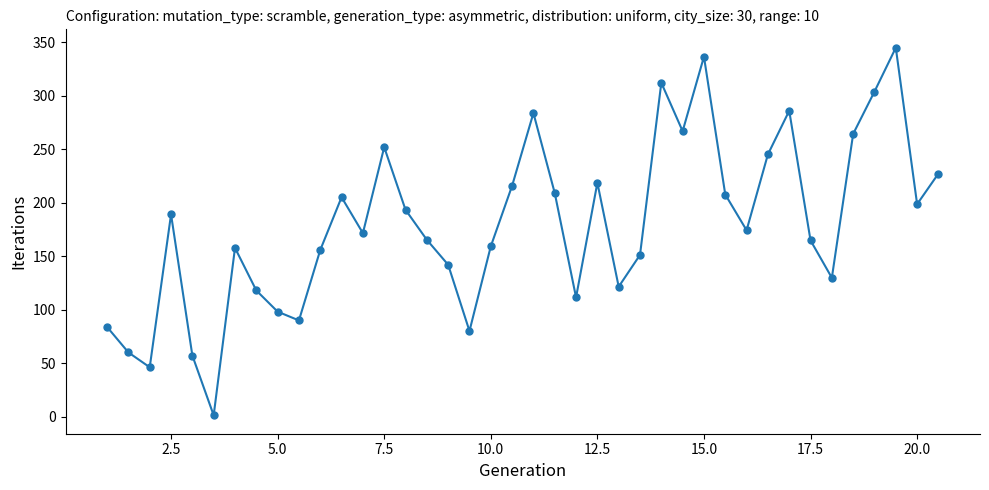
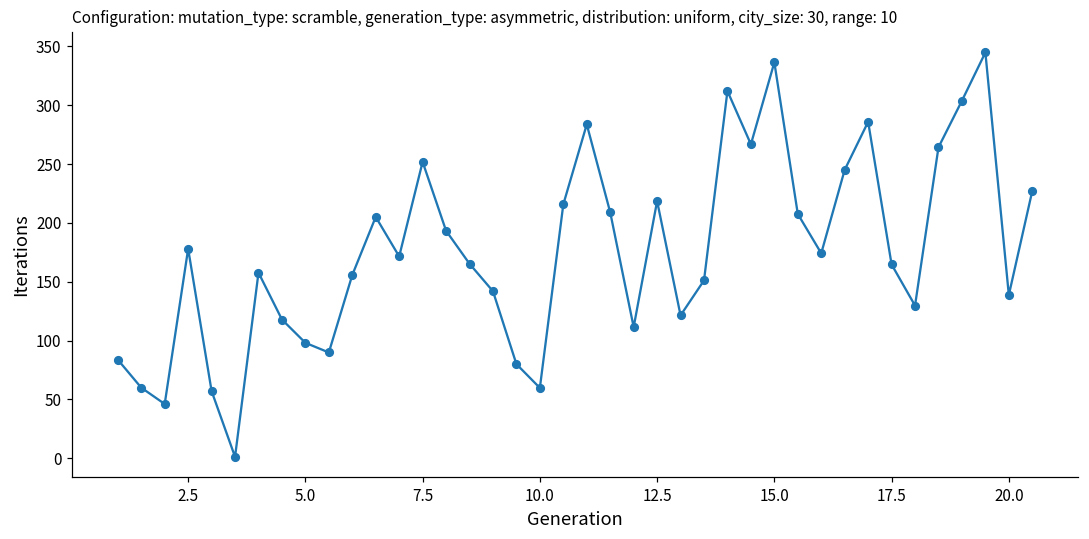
  {
-   "2.5": 189,
+   "2.5": 178,
    "5.0": 98,
    "7.5": 252,
-   "10.0": 159,
+   "10.0": 60,
    "12.5": 219,
    "15.0": 337,
    "17.5": 165,
-   "20.0": 199
+   "20.0": 139
  }
